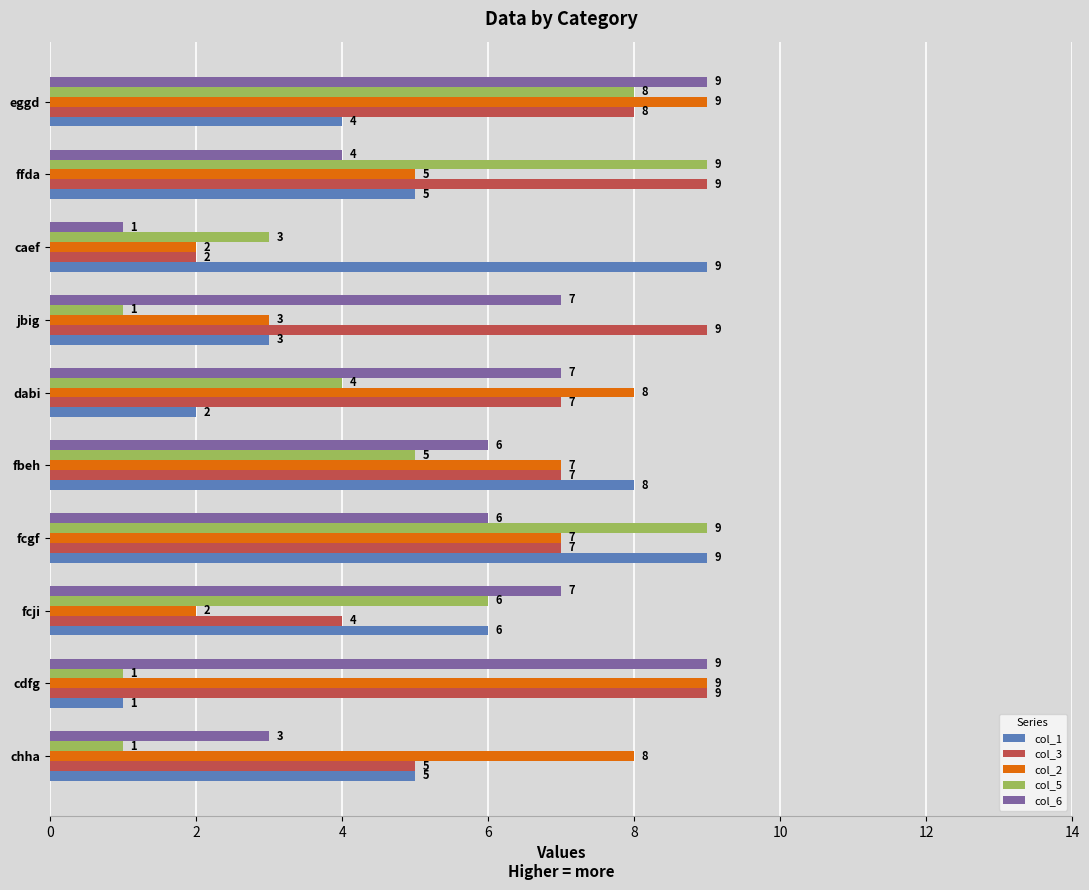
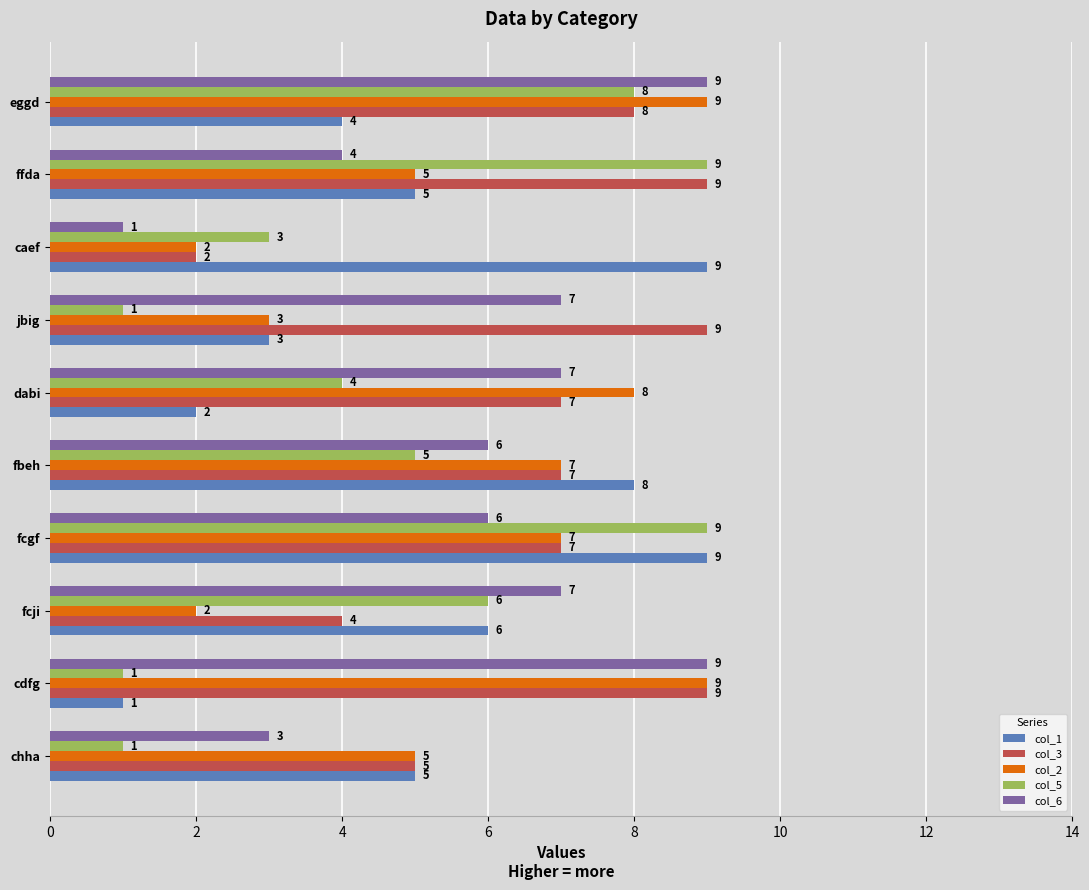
  {
    "col_3": {
      "eggd": 8,
      "ffda": 9,
      "jbig": 9,
      "dabi": 7,
      "fcji": 4
    },
    "col_2": {
      "eggd": 9,
      "ffda": 5,
      "jbig": 3,
      "dabi": 8,
      "fcji": 2,
-     "chha": 8
+     "chha": 5
    },
    "col_5": {
      "eggd": 8,
      "ffda": 9,
      "caef": 3,
      "jbig": 1,
      "dabi": 4,
      "fbeh": 5,
      "fcgf": 9,
      "fcji": 6,
      "cdfg": 1,
      "chha": 1
    }
  }
